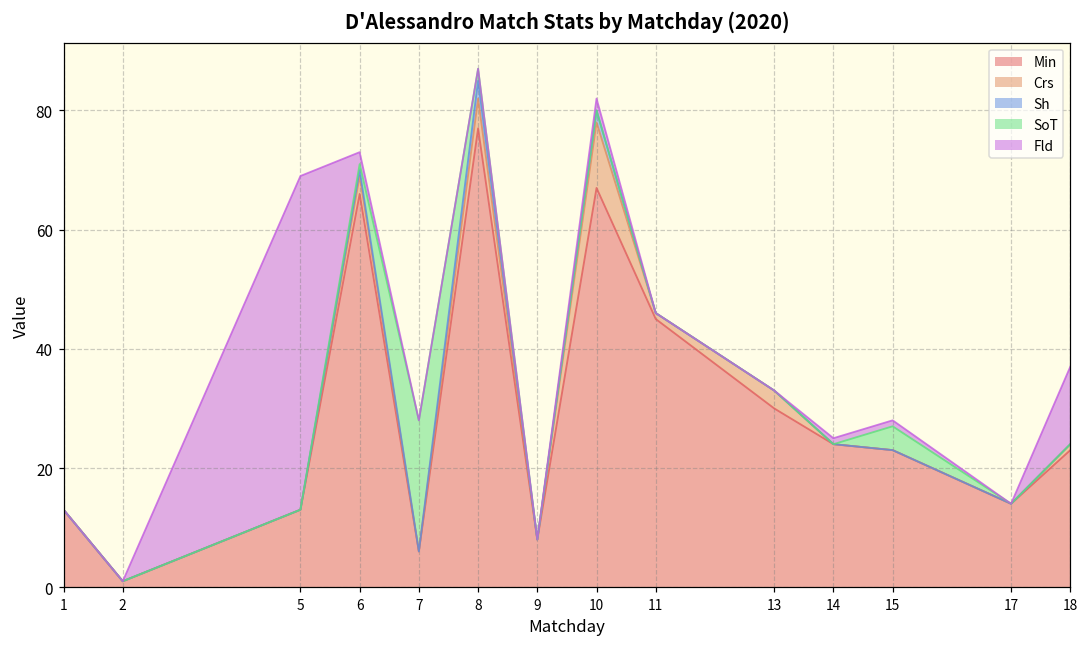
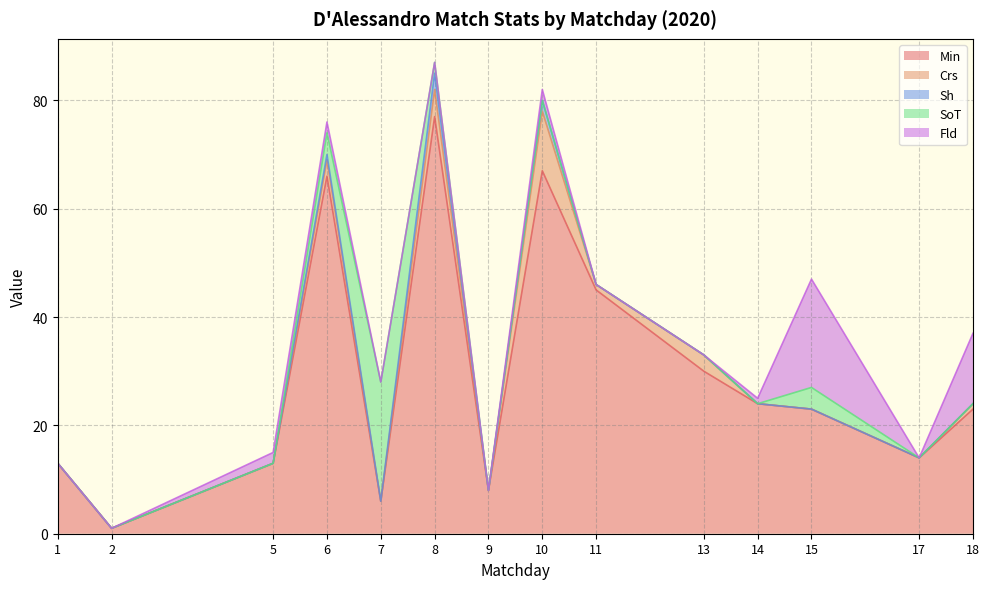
  {
    "Sh": {
      "6": 1,
      "8": 3
    },
    "SoT": {
-     "6": 1,
+     "6": 4,
      "15": 4
    },
    "Fld": {
-     "5": 56,
+     "5": 2,
      "6": 2,
      "10": 2,
      "14": 1,
-     "15": 1,
+     "15": 20,
      "18": 13
    }
  }
